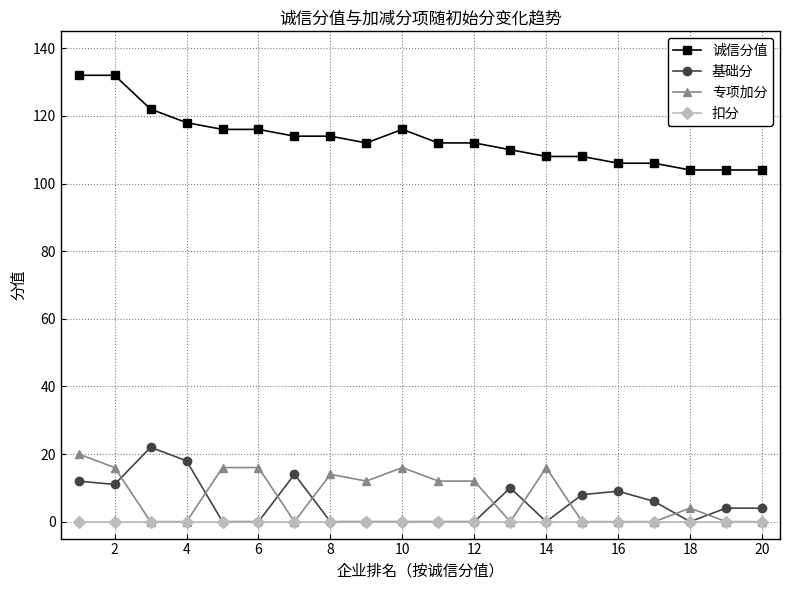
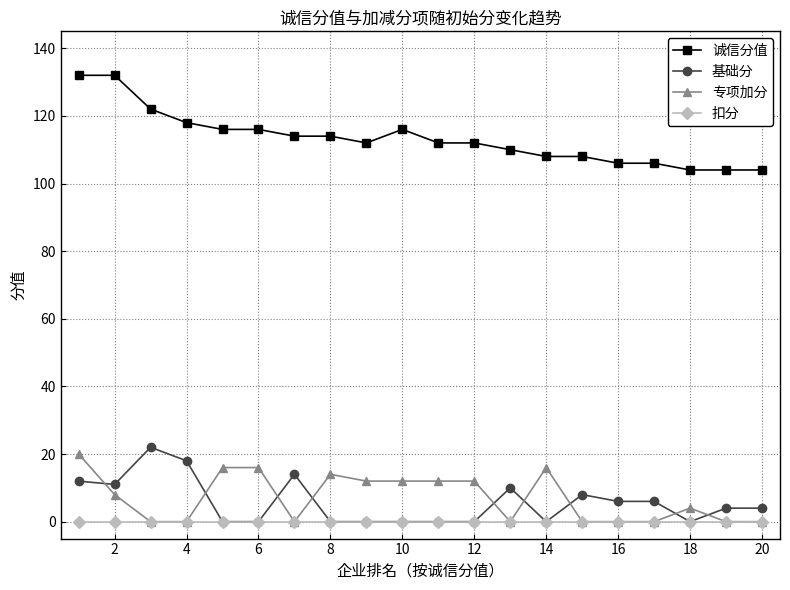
  {
    "诚信分值": {
      "2": 132,
      "4": 118,
      "6": 116,
      "8": 114,
      "10": 116,
      "12": 112,
      "14": 108,
      "16": 106,
      "18": 104,
      "20": 104
    },
    "基础分": {
      "2": 11,
      "4": 18,
-     "16": 9,
+     "16": 6,
      "20": 4
    },
    "专项加分": {
-     "2": 16,
+     "2": 8,
      "6": 16,
      "8": 14,
-     "10": 16,
+     "10": 12,
      "12": 12,
      "14": 16,
      "18": 4
    },
    "扣分": {
      "2": 0
    }
  }
